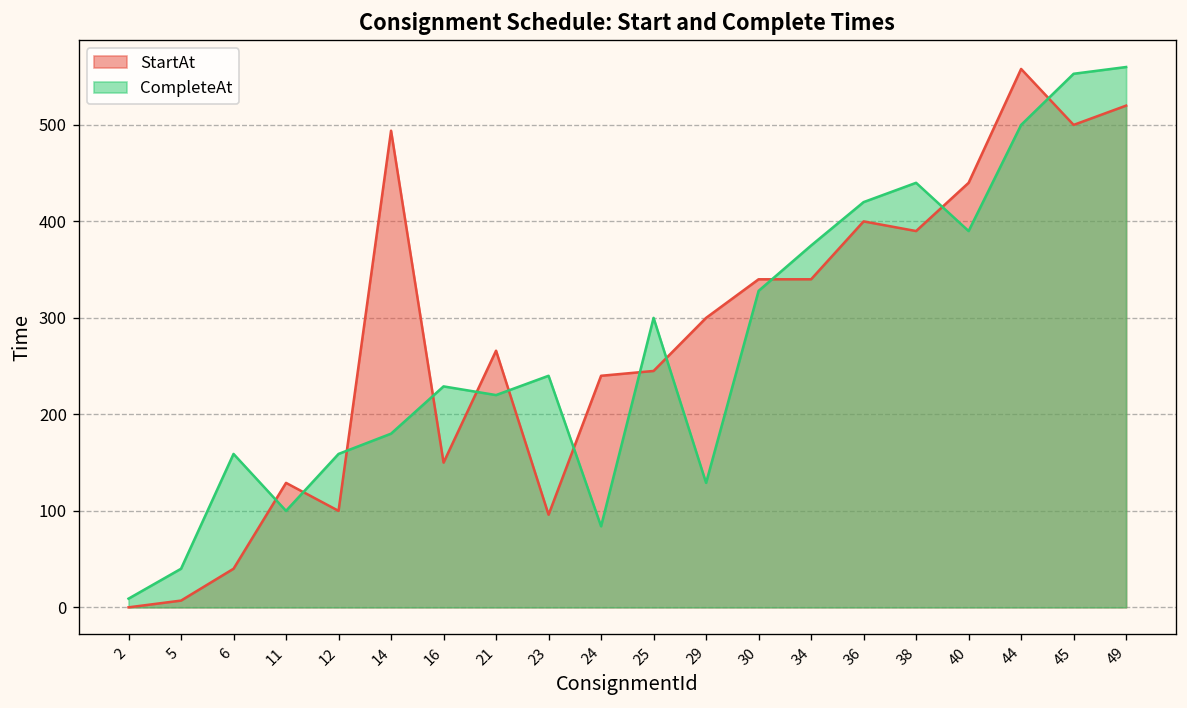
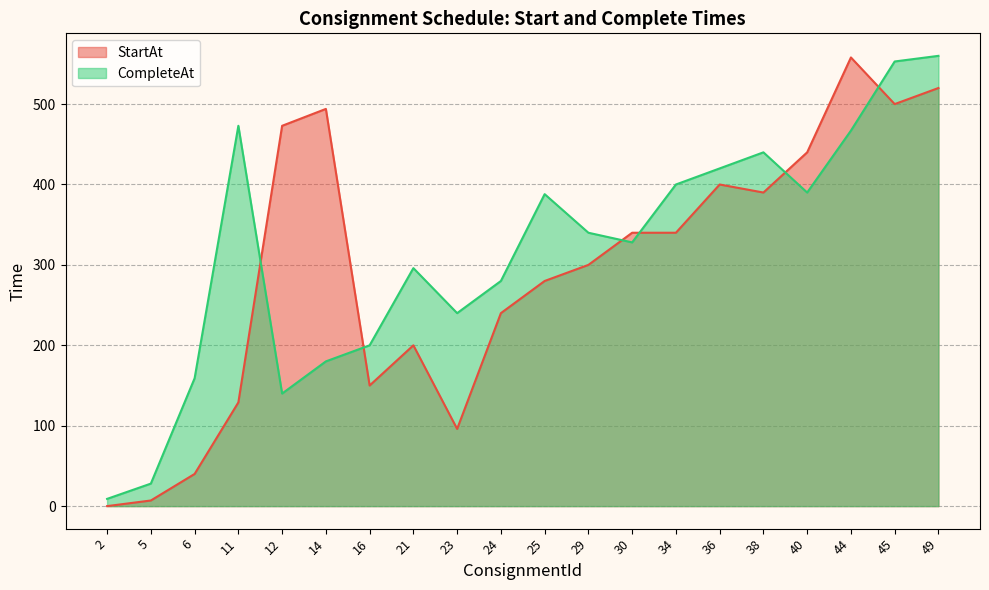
  {
    "StartAt": {
      "2": 0,
      "5": 10,
      "6": 40,
      "11": 130,
-     "12": 100,
+     "12": 470,
      "14": 490,
      "16": 150,
-     "21": 270,
+     "21": 200,
      "23": 100,
      "24": 240,
-     "25": 250,
+     "25": 280,
      "29": 300,
      "30": 340,
      "34": 340,
      "36": 400,
      "38": 390,
      "40": 440,
      "44": 560,
      "45": 500,
      "49": 520
    },
    "CompleteAt": {
      "2": 10,
-     "5": 40,
+     "5": 30,
      "6": 160,
-     "11": 100,
-     "12": 160,
+     "11": 470,
+     "12": 140,
      "14": 180,
-     "16": 230,
-     "21": 220,
+     "16": 200,
+     "21": 300,
      "23": 240,
-     "24": 80,
-     "25": 300,
-     "29": 130,
+     "24": 280,
+     "25": 390,
+     "29": 340,
      "30": 330,
-     "34": 380,
+     "34": 400,
      "36": 420,
      "38": 440,
      "40": 390,
-     "44": 500,
+     "44": 470,
      "45": 550,
      "49": 560
    }
  }
